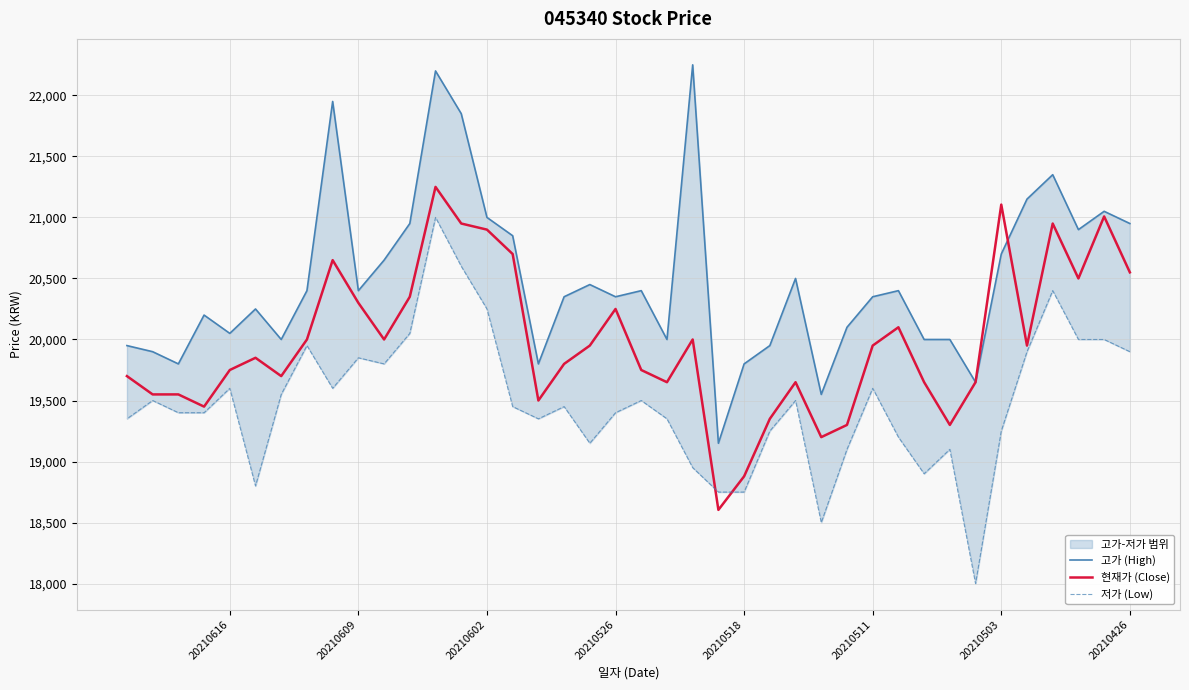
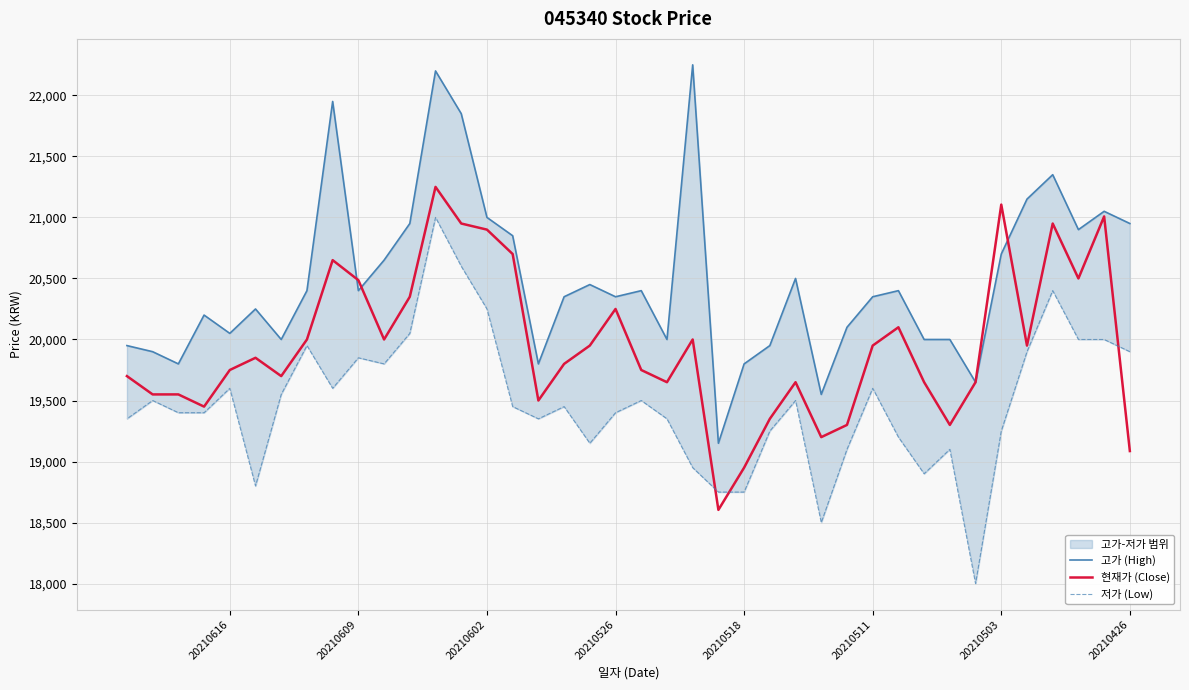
  {
    "현재가 (Close)": {
      "20210616": "19,750",
-     "20210609": "20,300",
+     "20210609": "20,490",
      "20210602": "20,900",
      "20210526": "20,250",
-     "20210518": "18,880",
+     "20210518": "18,950",
      "20210511": "19,950",
      "20210503": "21,110",
-     "20210426": "20,550"
+     "20210426": "19,090"
    }
  }
